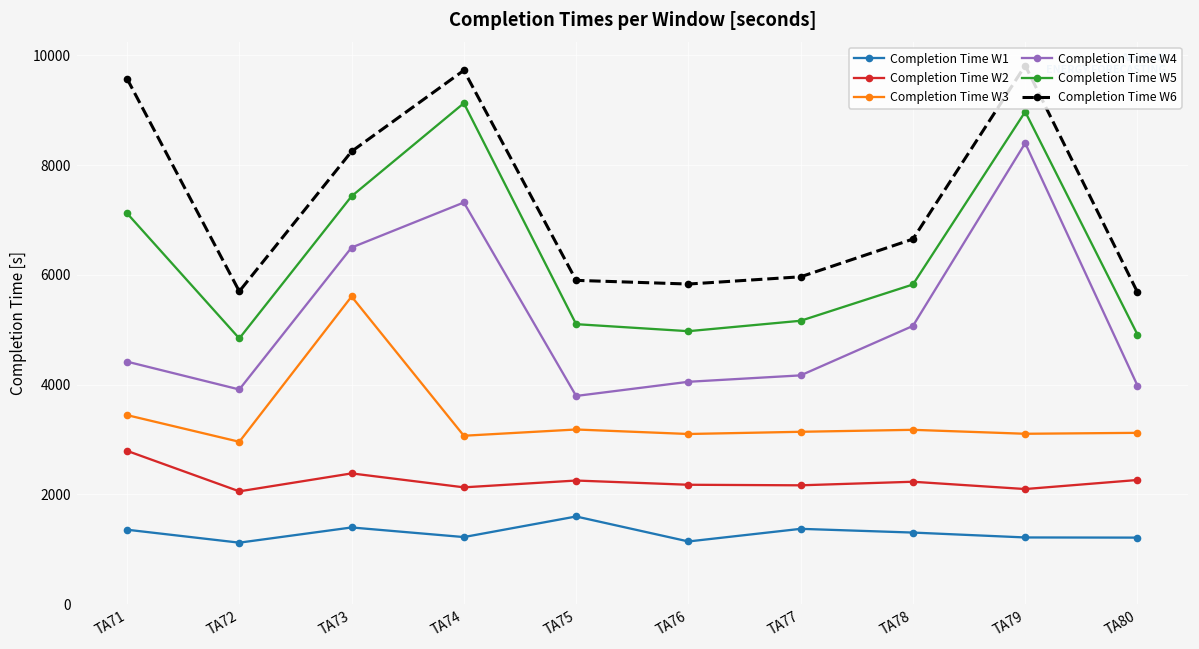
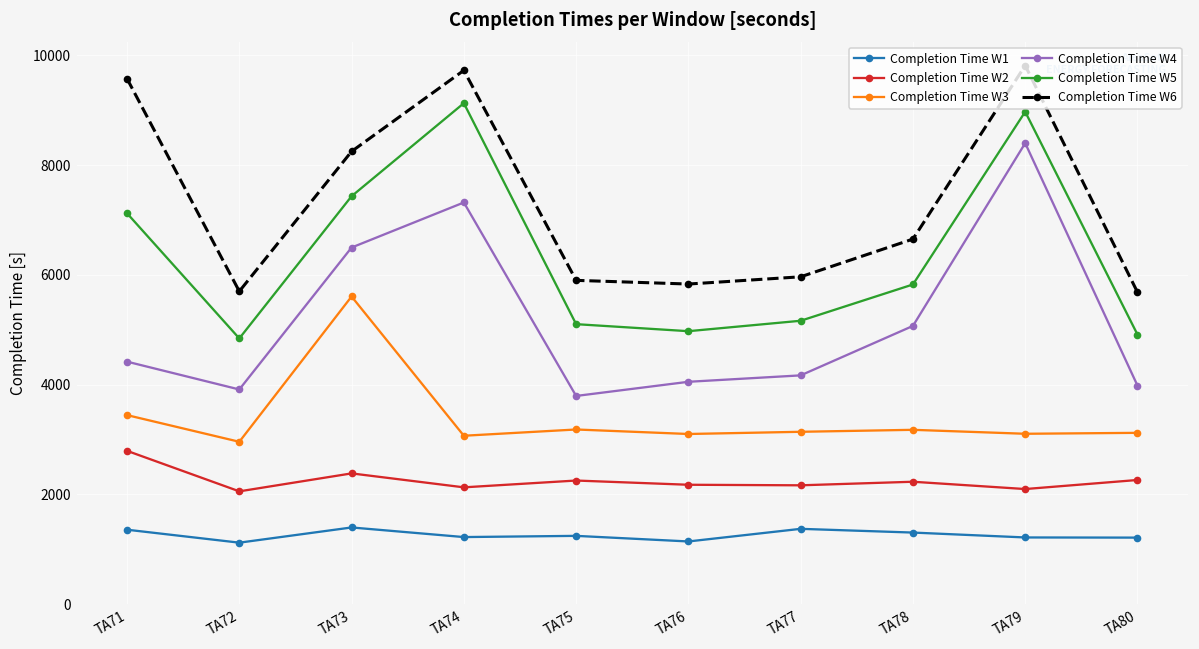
  {
    "Completion Time W1": {
      "TA71": 1400,
      "TA72": 1100,
      "TA73": 1400,
      "TA74": 1200,
-     "TA75": 1600,
+     "TA75": 1200,
      "TA76": 1100,
      "TA77": 1400,
      "TA78": 1300,
      "TA79": 1200,
      "TA80": 1200
    },
    "Completion Time W2": {
      "TA71": 2800,
      "TA72": 2100,
      "TA73": 2400,
      "TA74": 2100,
      "TA75": 2300,
      "TA76": 2200,
      "TA77": 2200,
      "TA78": 2200,
      "TA79": 2100,
      "TA80": 2300
    },
    "Completion Time W3": {
      "TA71": 3400,
      "TA72": 3000,
      "TA73": 5600,
      "TA74": 3100,
      "TA75": 3200,
      "TA76": 3100,
      "TA77": 3100,
      "TA78": 3200,
      "TA79": 3100,
      "TA80": 3100
    },
    "Completion Time W4": {
      "TA71": 4400,
      "TA72": 3900,
      "TA73": 6500,
      "TA74": 7300,
      "TA75": 3800,
      "TA76": 4100,
      "TA77": 4200,
      "TA78": 5100,
      "TA79": 8400,
      "TA80": 4000
    },
    "Completion Time W5": {
      "TA71": 7100,
      "TA72": 4800,
      "TA73": 7400,
      "TA74": 9100,
      "TA75": 5100,
      "TA76": 5000,
      "TA77": 5200,
      "TA78": 5800,
      "TA79": 9000,
      "TA80": 4900
    },
    "Completion Time W6": {
      "TA71": 9600,
      "TA72": 5700,
      "TA73": 8300,
      "TA74": 9700,
      "TA75": 5900,
      "TA76": 5800,
      "TA77": 6000,
      "TA78": 6700,
      "TA80": 5700
    }
  }
